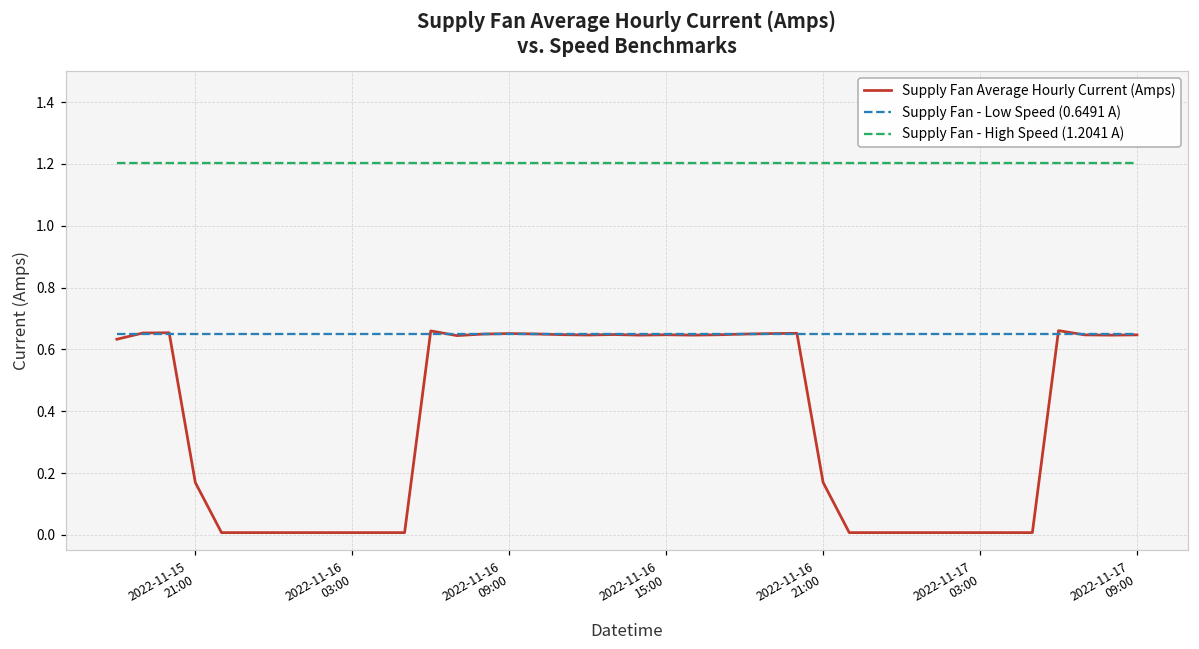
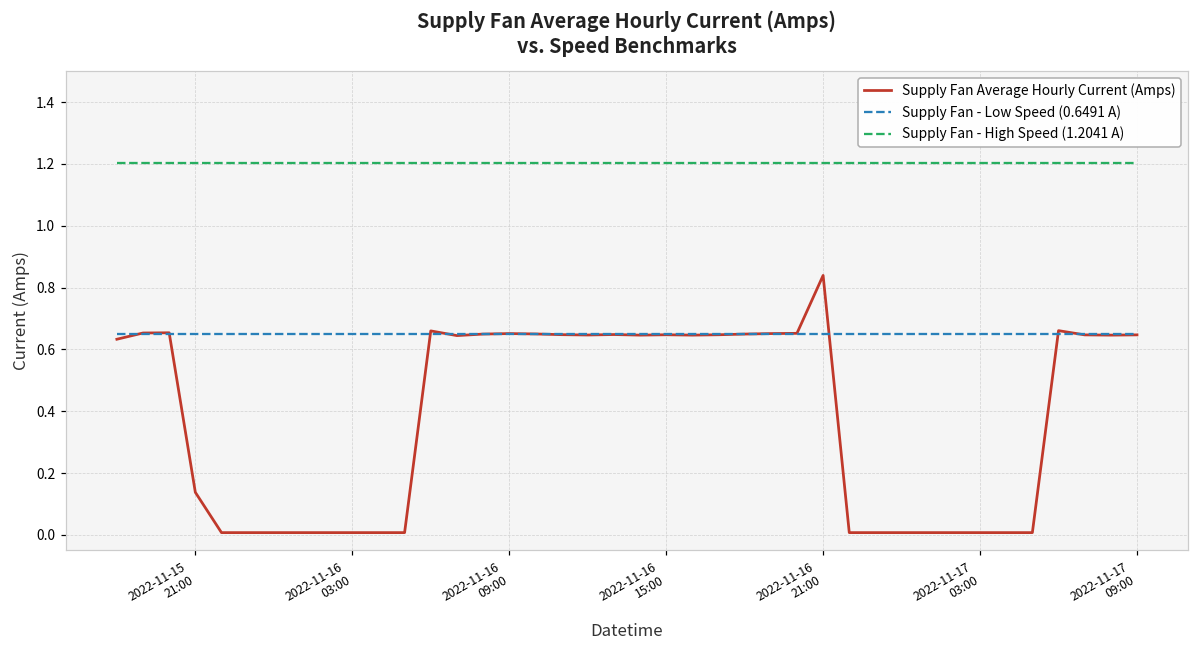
  {
    "Supply Fan Average Hourly Current (Amps)": {
-     "2022-11-15 21:00": 0.17,
+     "2022-11-15 21:00": 0.14,
      "2022-11-16 03:00": 0.01,
-     "2022-11-16 21:00": 0.17,
+     "2022-11-16 21:00": 0.84,
      "2022-11-17 03:00": 0.01
    },
    "Supply Fan - Low Speed (0.6491 A)": {
      "2022-11-15 21:00": 0.65,
      "2022-11-16 03:00": 0.65,
      "2022-11-16 21:00": 0.65,
      "2022-11-17 03:00": 0.65
    },
    "Supply Fan - High Speed (1.2041 A)": {
      "2022-11-15 21:00": 1.20,
      "2022-11-16 03:00": 1.20,
      "2022-11-16 09:00": 1.20,
      "2022-11-16 15:00": 1.20,
      "2022-11-16 21:00": 1.20,
      "2022-11-17 03:00": 1.20,
      "2022-11-17 09:00": 1.20
    }
  }
